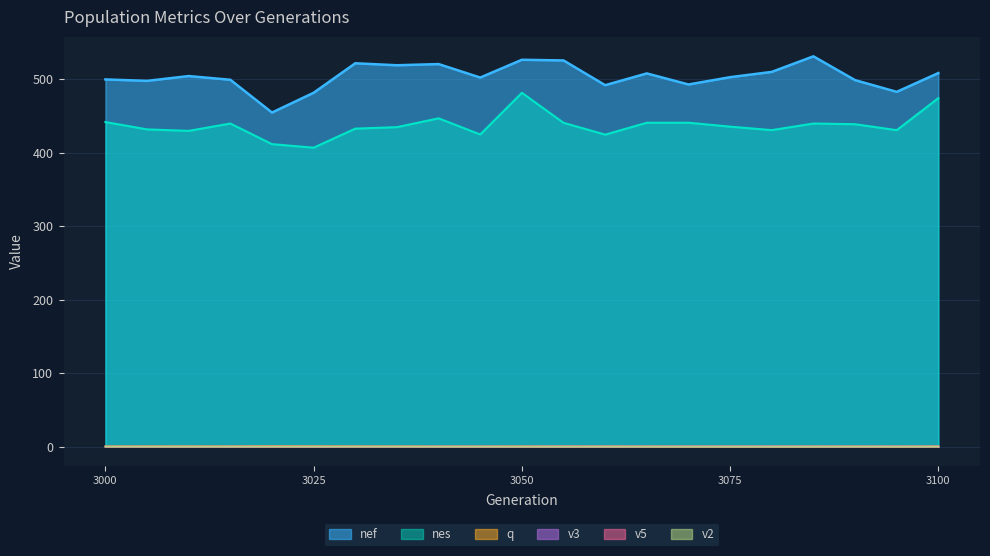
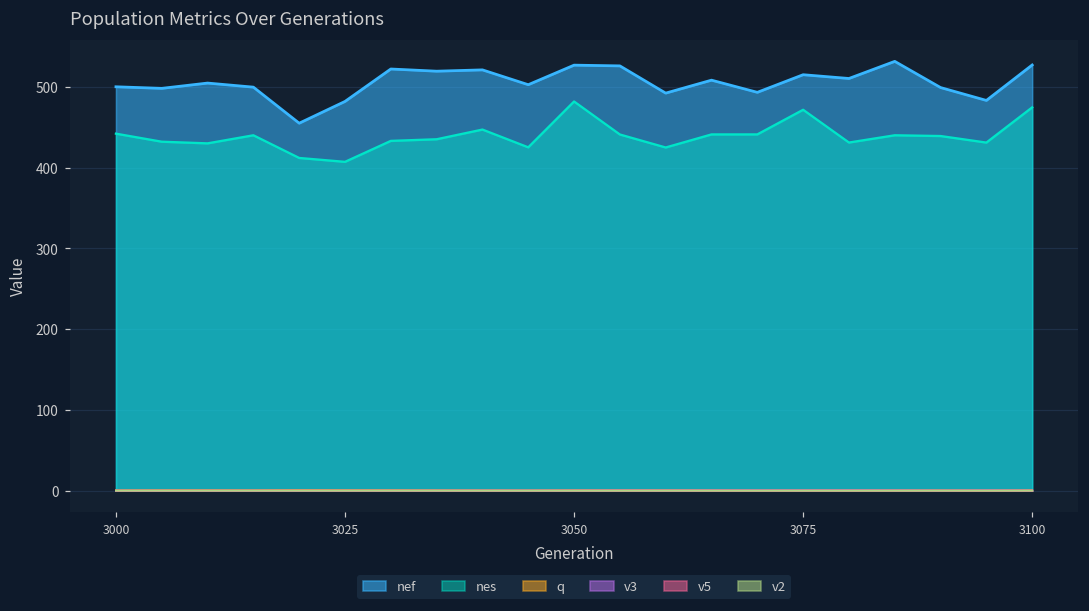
  {
    "nef": {
      "3000": 500,
      "3025": 480,
      "3050": 530,
-     "3075": 500,
-     "3100": 510
+     "3075": 510,
+     "3100": 530
    },
    "nes": {
      "3000": 440,
      "3025": 410,
      "3050": 480,
-     "3075": 440,
+     "3075": 470,
      "3100": 470
    }
  }
